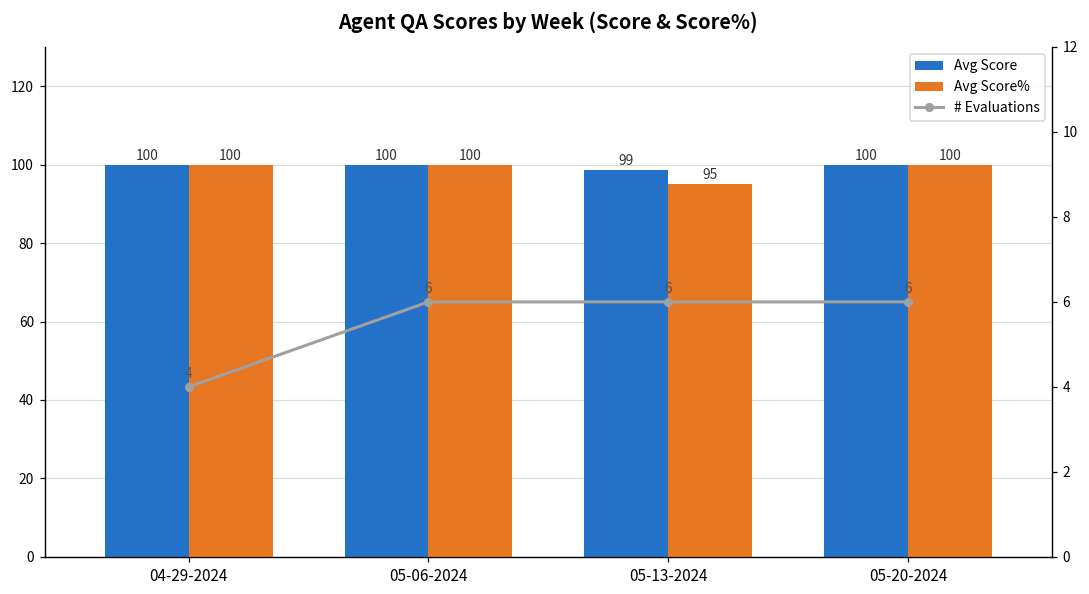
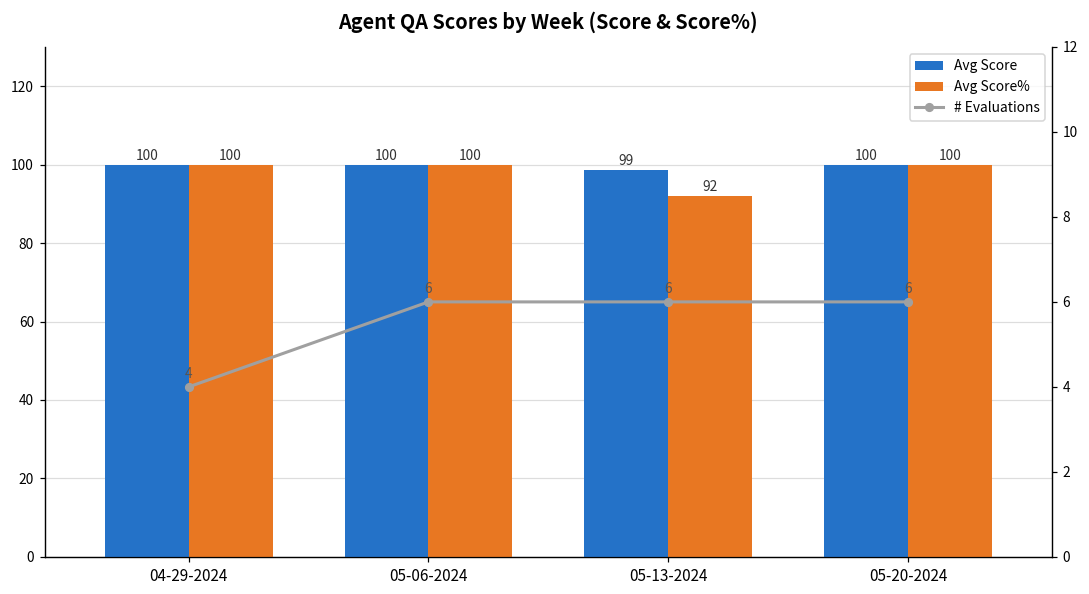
  {
    "Avg Score": {
      "04-29-2024": 100,
      "05-06-2024": 100,
      "05-13-2024": 99,
      "05-20-2024": 100
    },
    "Avg Score%": {
      "04-29-2024": 100,
      "05-06-2024": 100,
-     "05-13-2024": 95,
+     "05-13-2024": 92,
      "05-20-2024": 100
    },
    "# Evaluations": {
      "04-29-2024": 4,
      "05-06-2024": 6,
      "05-13-2024": 6,
      "05-20-2024": 6
    }
  }
